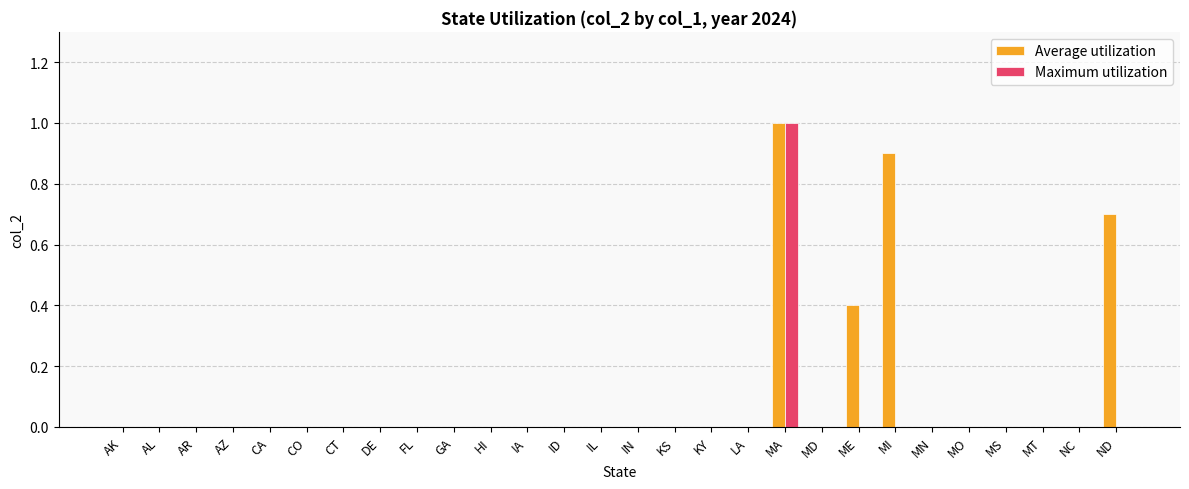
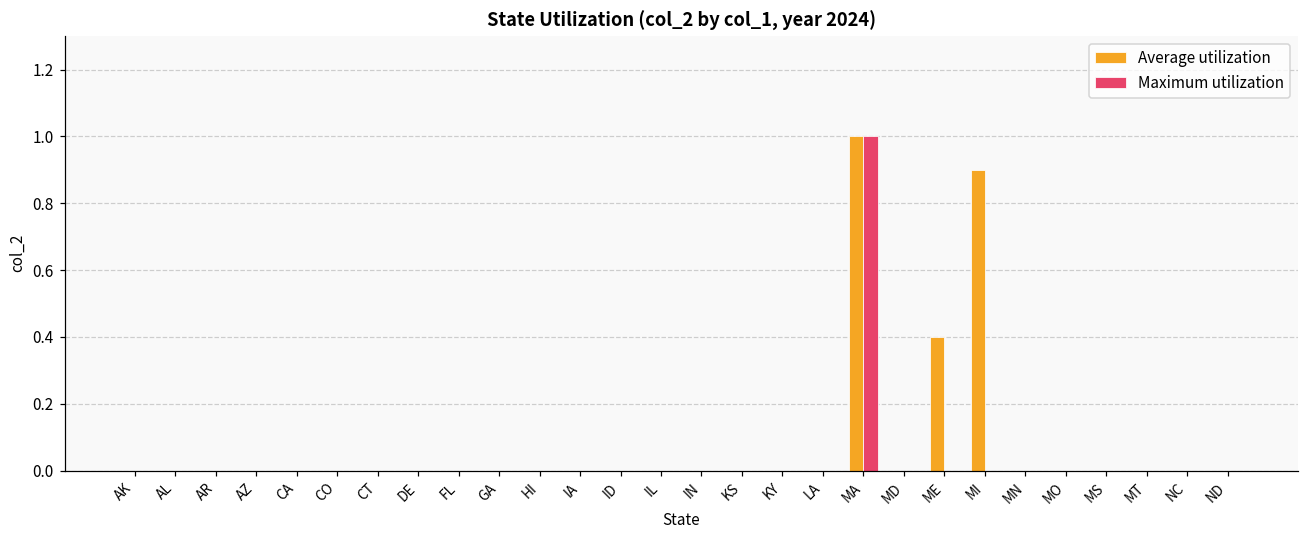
  {
    "Average utilization": {
      "AK": 0.0,
      "AL": 0.0,
      "AR": 0.0,
      "AZ": 0.0,
      "CA": 0.0,
      "CO": 0.0,
      "CT": 0.0,
      "DE": 0.0,
      "FL": 0.0,
      "GA": 0.0,
      "HI": 0.0,
      "IA": 0.0,
      "ID": 0.0,
      "IL": 0.0,
      "IN": 0.0,
      "KS": 0.0,
      "KY": 0.0,
      "LA": 0.0,
      "MA": 1.0,
      "MD": 0.0,
      "ME": 0.4,
      "MI": 0.9,
      "MN": 0.0,
      "MO": 0.0,
      "MS": 0.0,
      "MT": 0.0,
      "NC": 0.0,
-     "ND": 0.7
+     "ND": 0.0
    },
    "Maximum utilization": {
      "AK": 0.0,
      "AL": 0.0,
      "AR": 0.0,
      "AZ": 0.0,
      "CA": 0.0,
      "CO": 0.0,
      "CT": 0.0,
      "DE": 0.0,
      "FL": 0.0,
      "GA": 0.0,
      "HI": 0.0,
      "IA": 0.0,
      "ID": 0.0,
      "IL": 0.0,
      "IN": 0.0,
      "KS": 0.0,
      "KY": 0.0,
      "LA": 0.0,
      "MA": 1.0,
      "MD": 0.0,
      "ME": 0.0,
      "MI": 0.0,
      "MN": 0.0,
      "MO": 0.0,
      "MS": 0.0,
      "MT": 0.0,
      "NC": 0.0,
      "ND": 0.0
    }
  }
